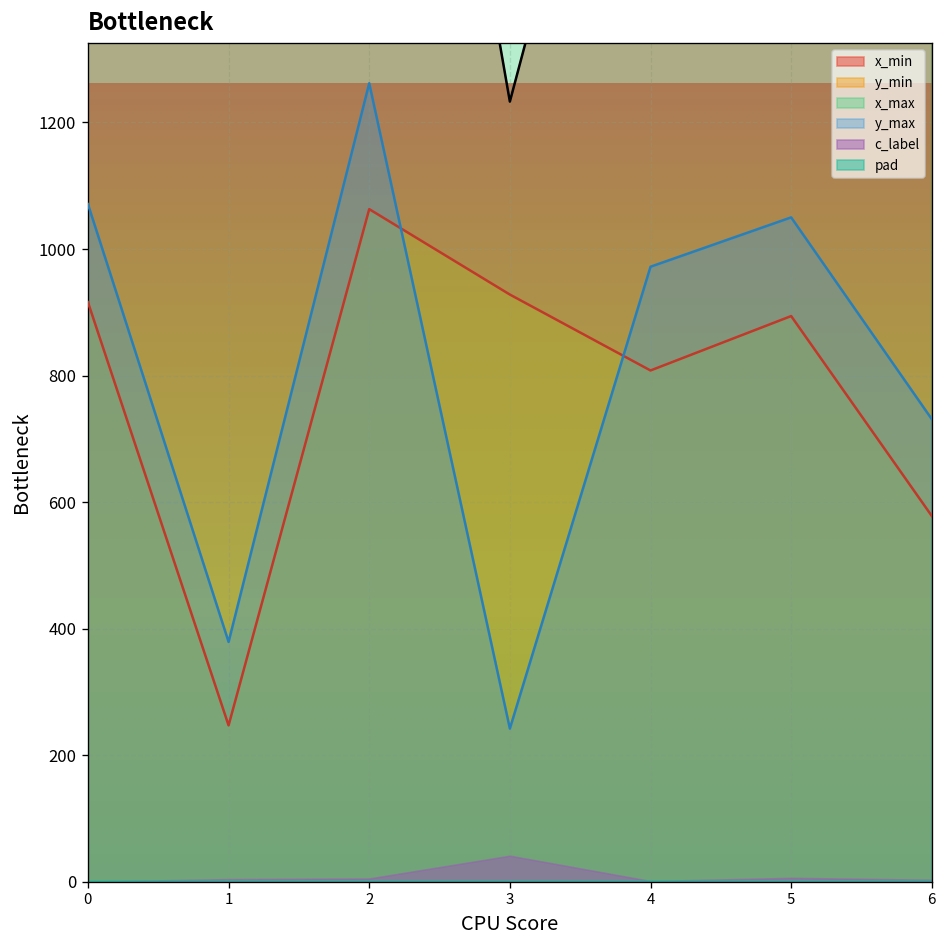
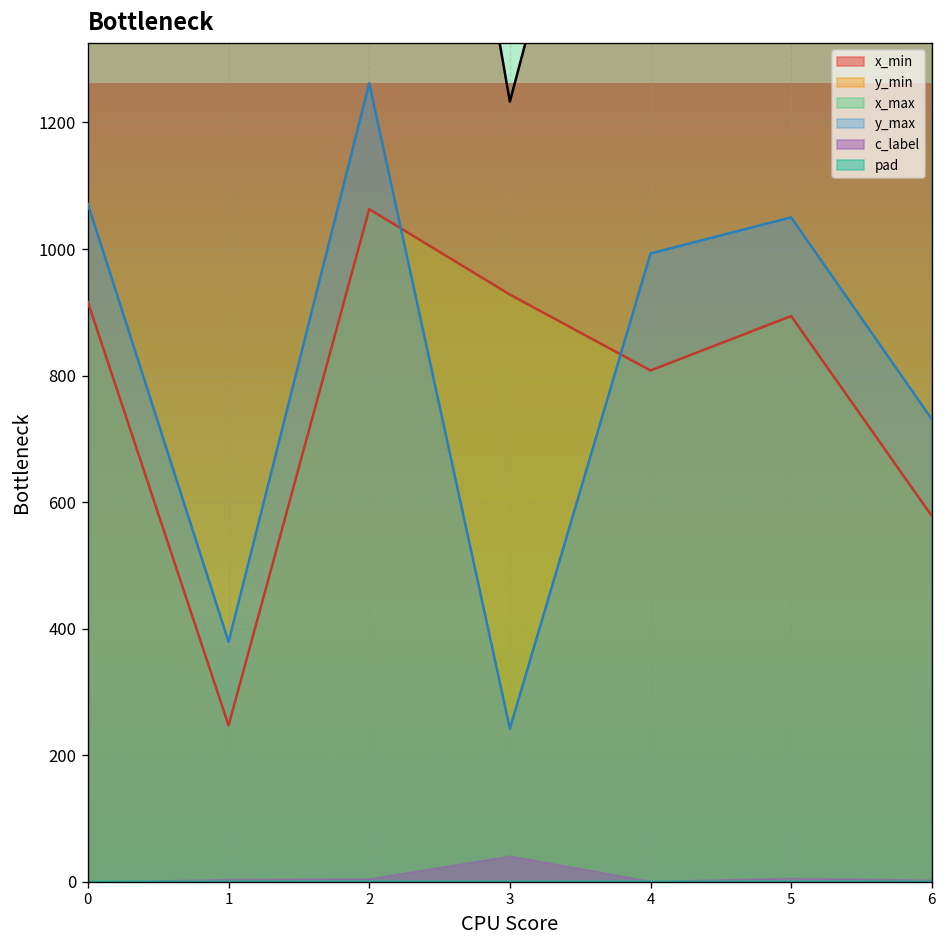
  {
    "x_min": {
      "3": 1230
    },
    "y_min": {
      "0": 920,
      "1": 250,
      "2": 1060,
      "3": 930,
      "4": 810,
      "5": 890,
      "6": 580
    },
    "y_max": {
      "0": 1070,
      "1": 380,
      "2": 1260,
      "3": 240,
-     "4": 970,
+     "4": 990,
      "5": 1050,
      "6": 730
    },
    "c_label": {
      "3": 40,
      "5": 10
    }
  }
